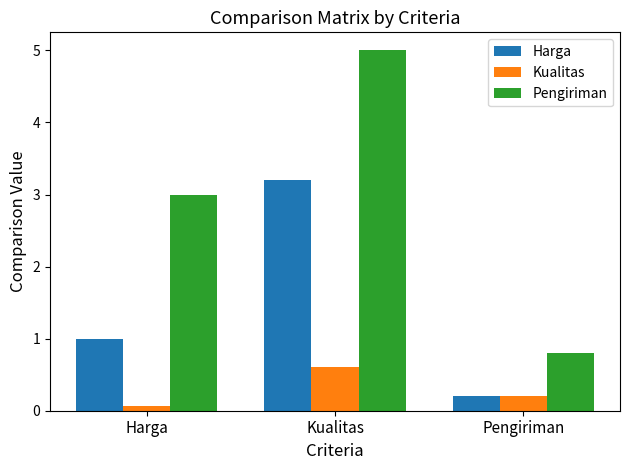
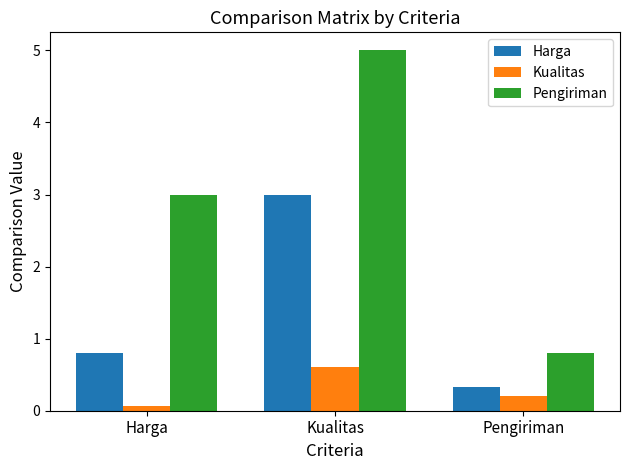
  {
    "Harga": {
-     "Harga": 1.0,
-     "Kualitas": 3.2,
-     "Pengiriman": 0.2
+     "Harga": 0.8,
+     "Kualitas": 3.0,
+     "Pengiriman": 0.3
    },
    "Kualitas": {
      "Harga": 0.1,
      "Kualitas": 0.6,
      "Pengiriman": 0.2
    },
    "Pengiriman": {
      "Harga": 3.0,
      "Kualitas": 5.0,
      "Pengiriman": 0.8
    }
  }
